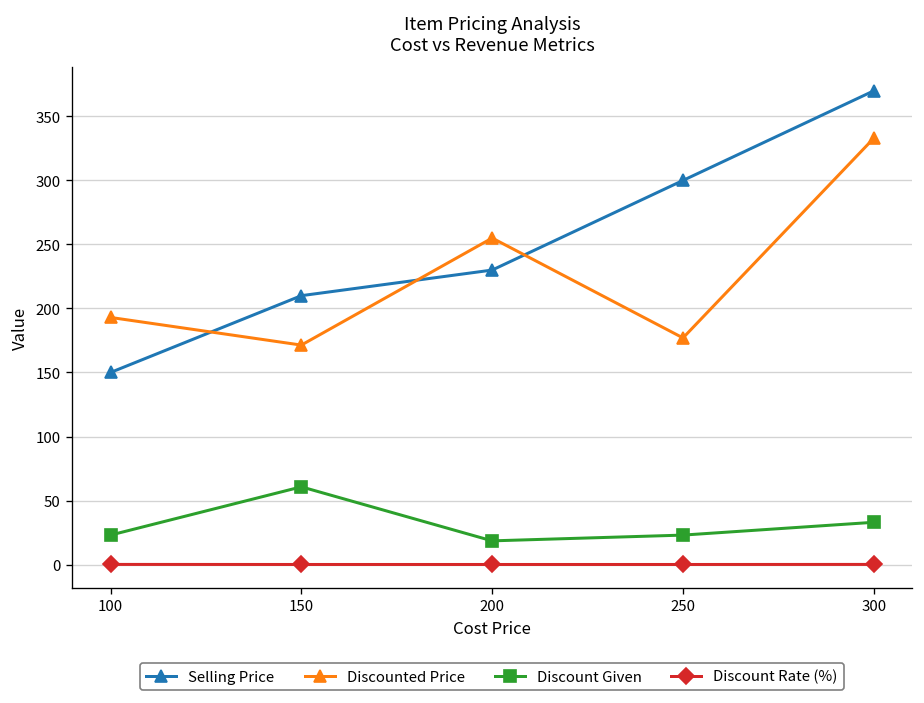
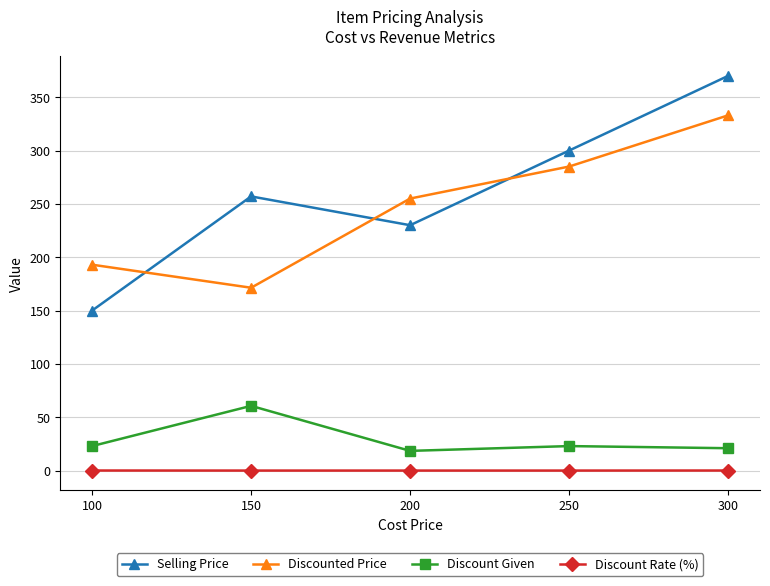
  {
    "Selling Price": {
      "100": 150,
-     "150": 210,
+     "150": 257,
      "200": 230,
      "250": 300,
      "300": 370
    },
    "Discounted Price": {
      "100": 193,
      "150": 171,
      "200": 255,
-     "250": 177,
+     "250": 285,
      "300": 333
    },
    "Discount Given": {
      "100": 23,
      "150": 61,
      "200": 19,
      "250": 23,
-     "300": 33
+     "300": 21
    },
    "Discount Rate (%)": {
      "100": 0,
      "150": 0,
      "200": 0,
      "250": 0,
      "300": 0
    }
  }
